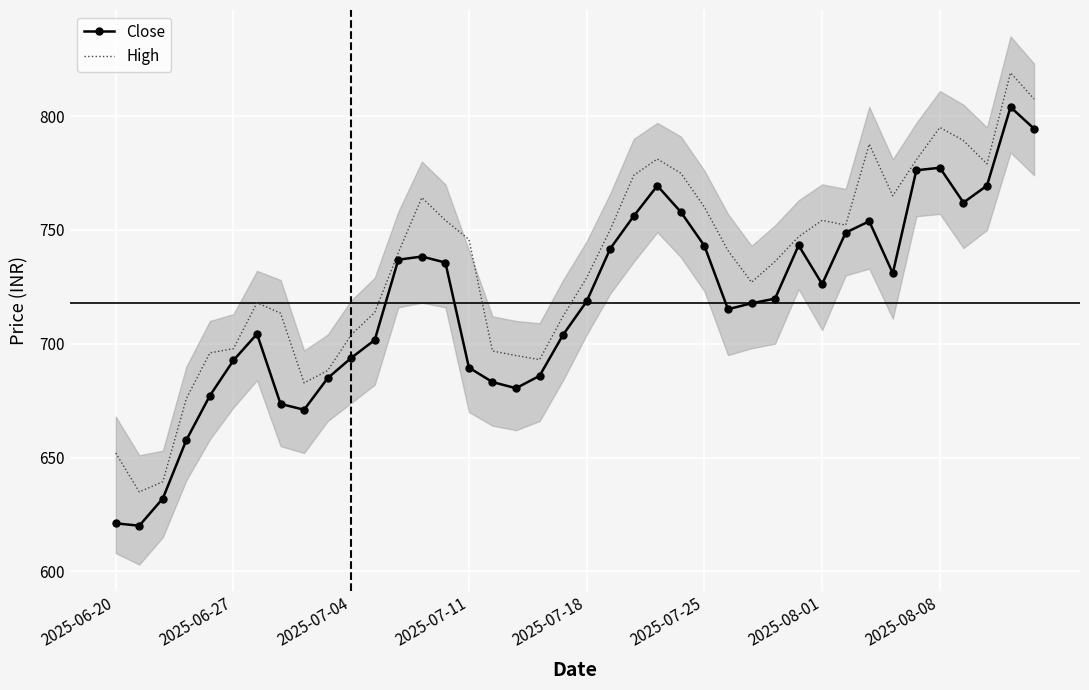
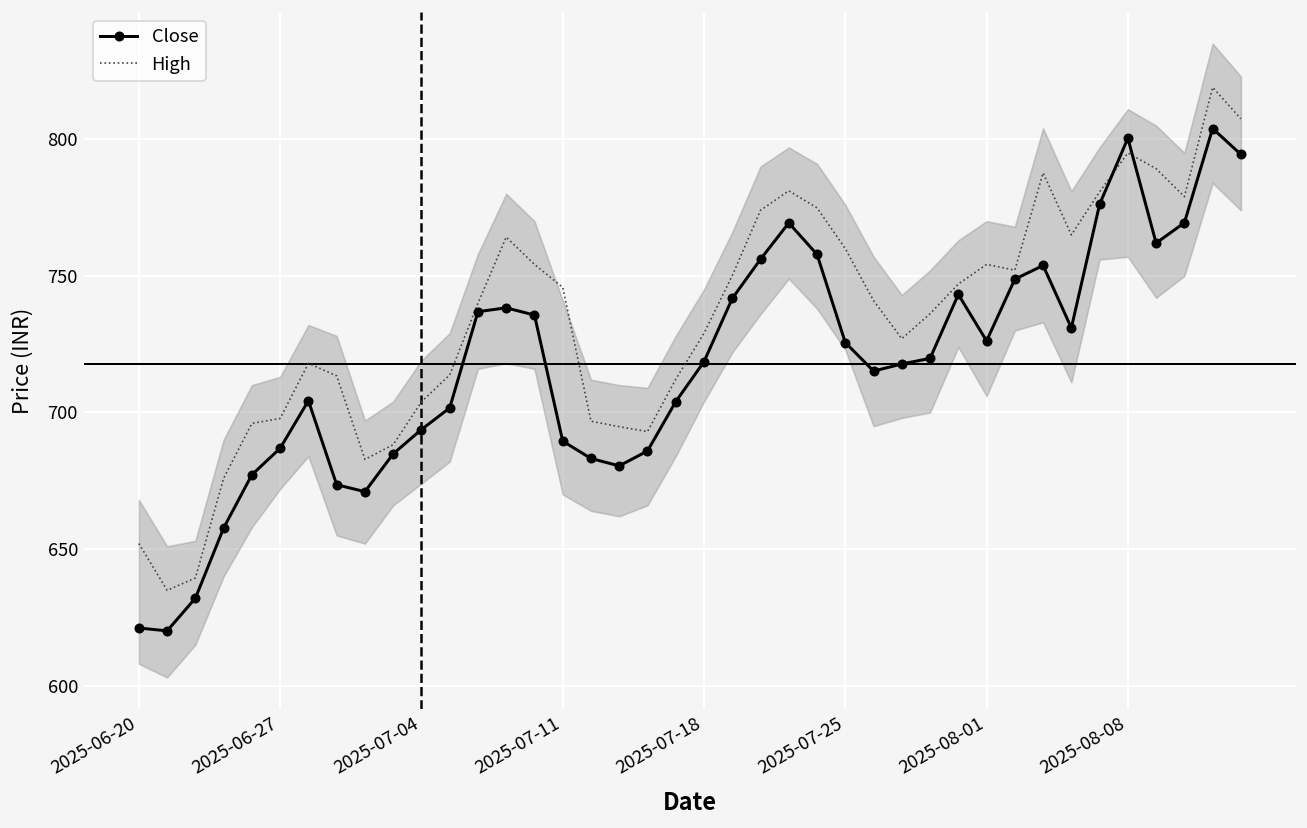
  {
    "Close": {
      "2025-06-20": 621,
-     "2025-06-27": 693,
+     "2025-06-27": 687,
      "2025-07-04": 694,
      "2025-07-11": 690,
      "2025-07-18": 719,
-     "2025-07-25": 743,
+     "2025-07-25": 726,
      "2025-08-01": 726,
-     "2025-08-08": 777
+     "2025-08-08": 800
    },
    "High": {
      "2025-06-20": 652,
      "2025-06-27": 698,
      "2025-07-04": 704,
      "2025-07-11": 746,
      "2025-07-18": 729,
      "2025-07-25": 760,
      "2025-08-01": 754,
      "2025-08-08": 795
    }
  }
